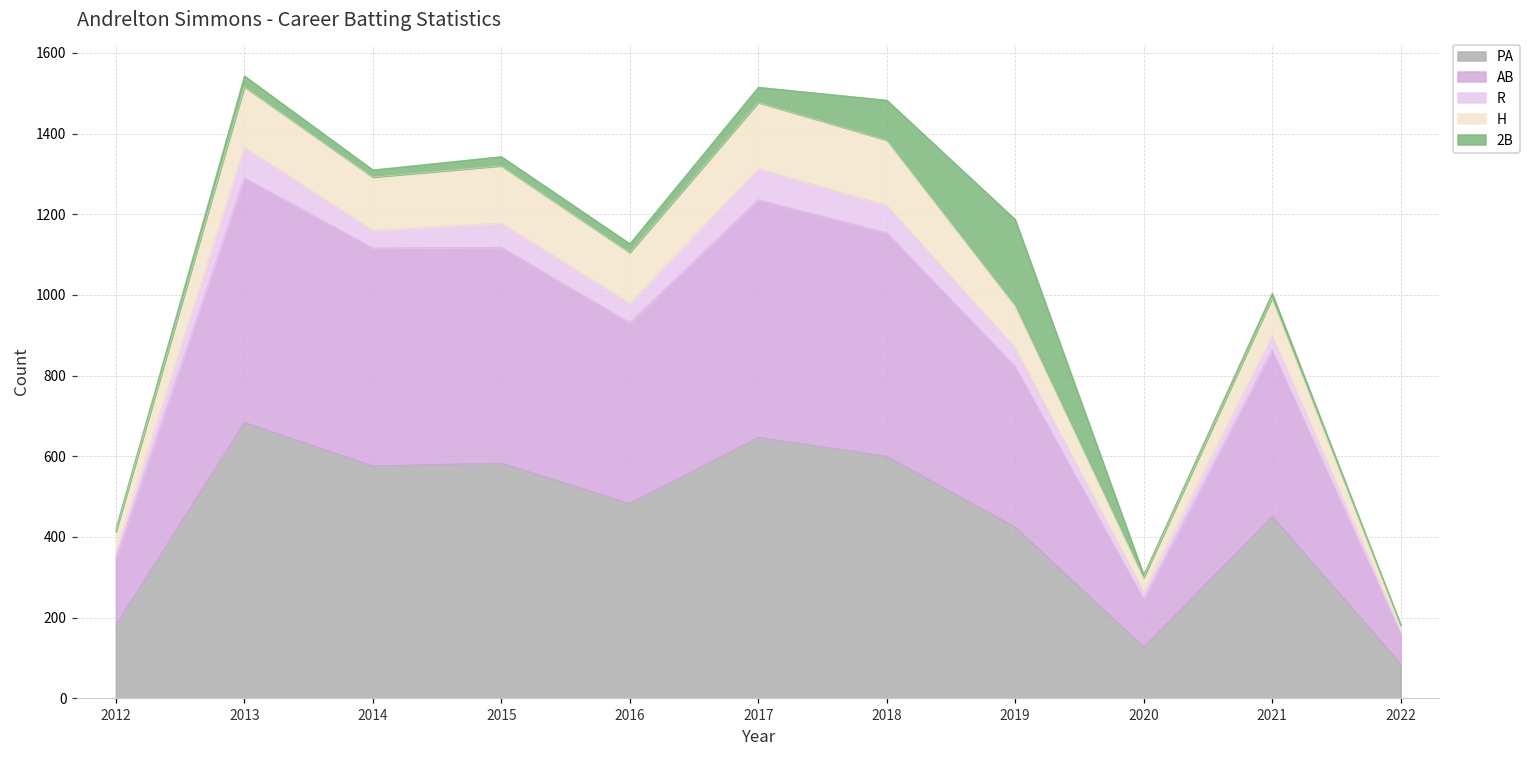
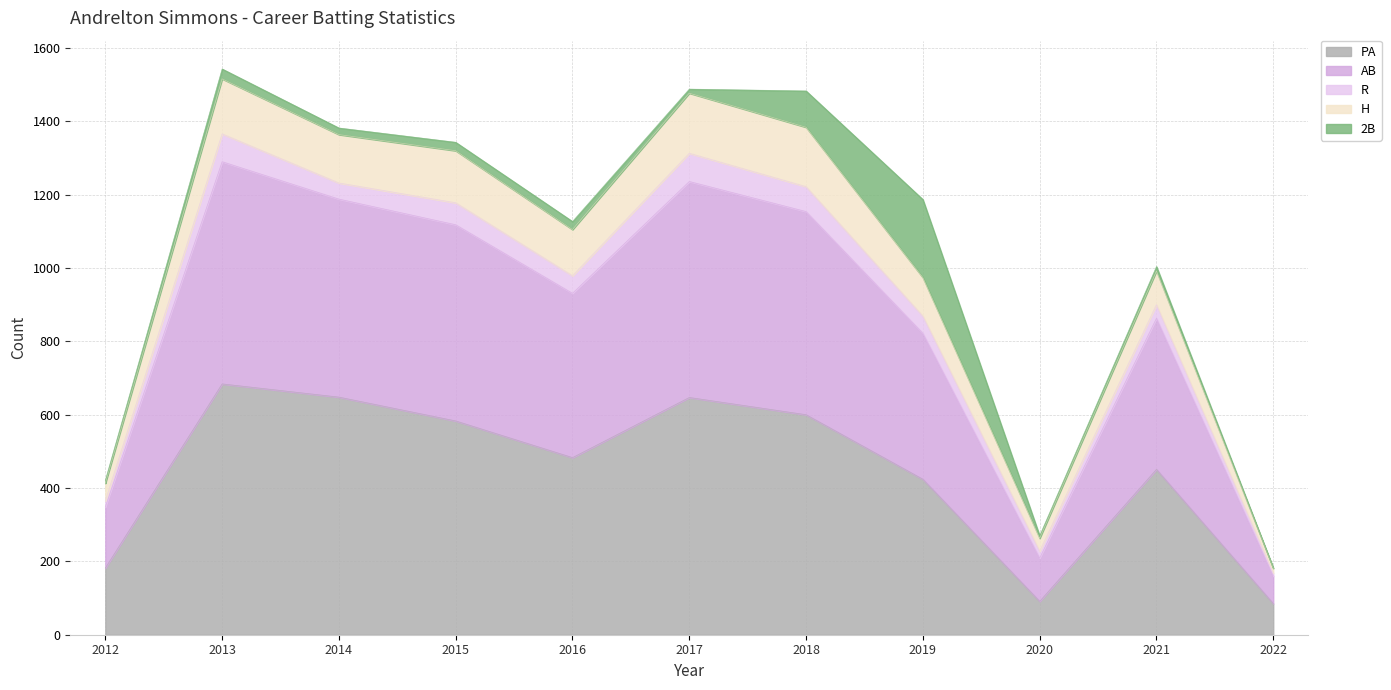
  {
    "PA": {
      "2012": 180,
      "2013": 680,
-     "2014": 580,
+     "2014": 650,
      "2015": 580,
      "2016": 480,
      "2017": 650,
      "2018": 600,
      "2019": 420,
-     "2020": 130,
+     "2020": 90,
      "2021": 450,
      "2022": 90
    },
    "2B": {
      "2012": 10,
      "2013": 30,
      "2014": 20,
      "2015": 20,
      "2016": 20,
-     "2017": 40,
+     "2017": 10,
      "2018": 100,
      "2019": 210,
      "2020": 10,
      "2021": 10
    }
  }
